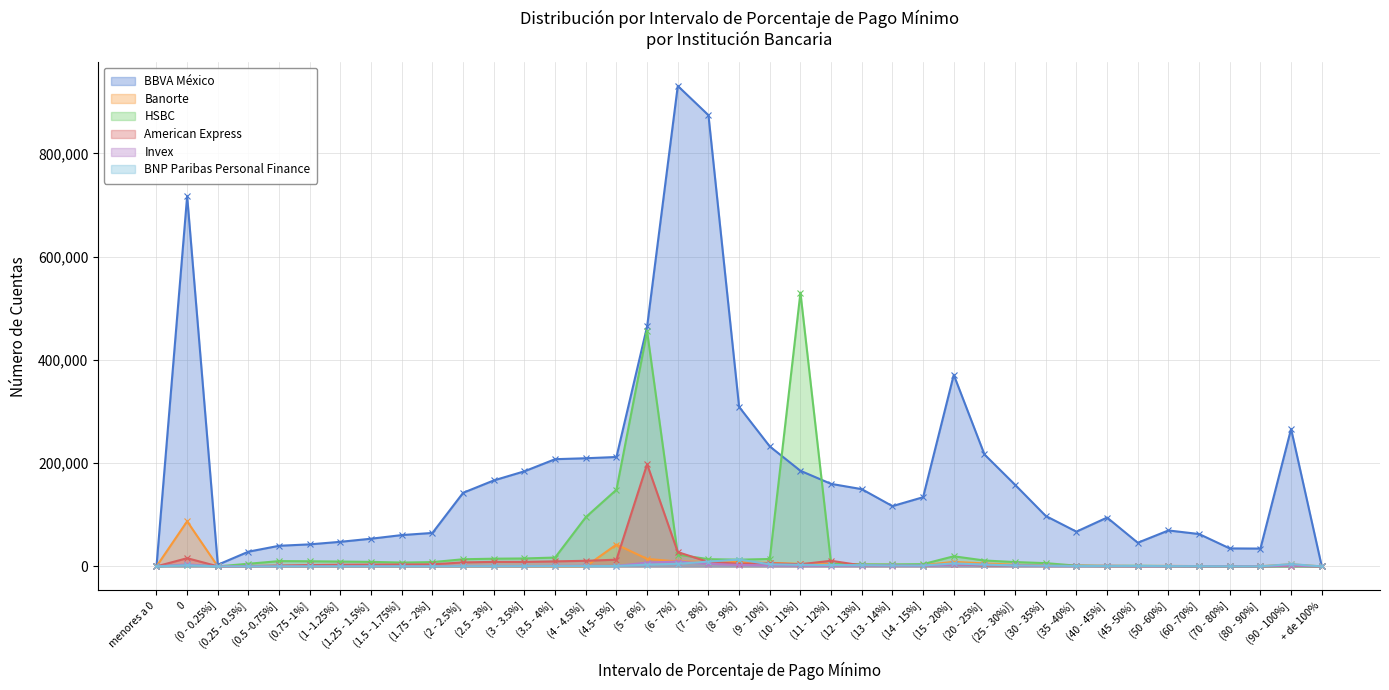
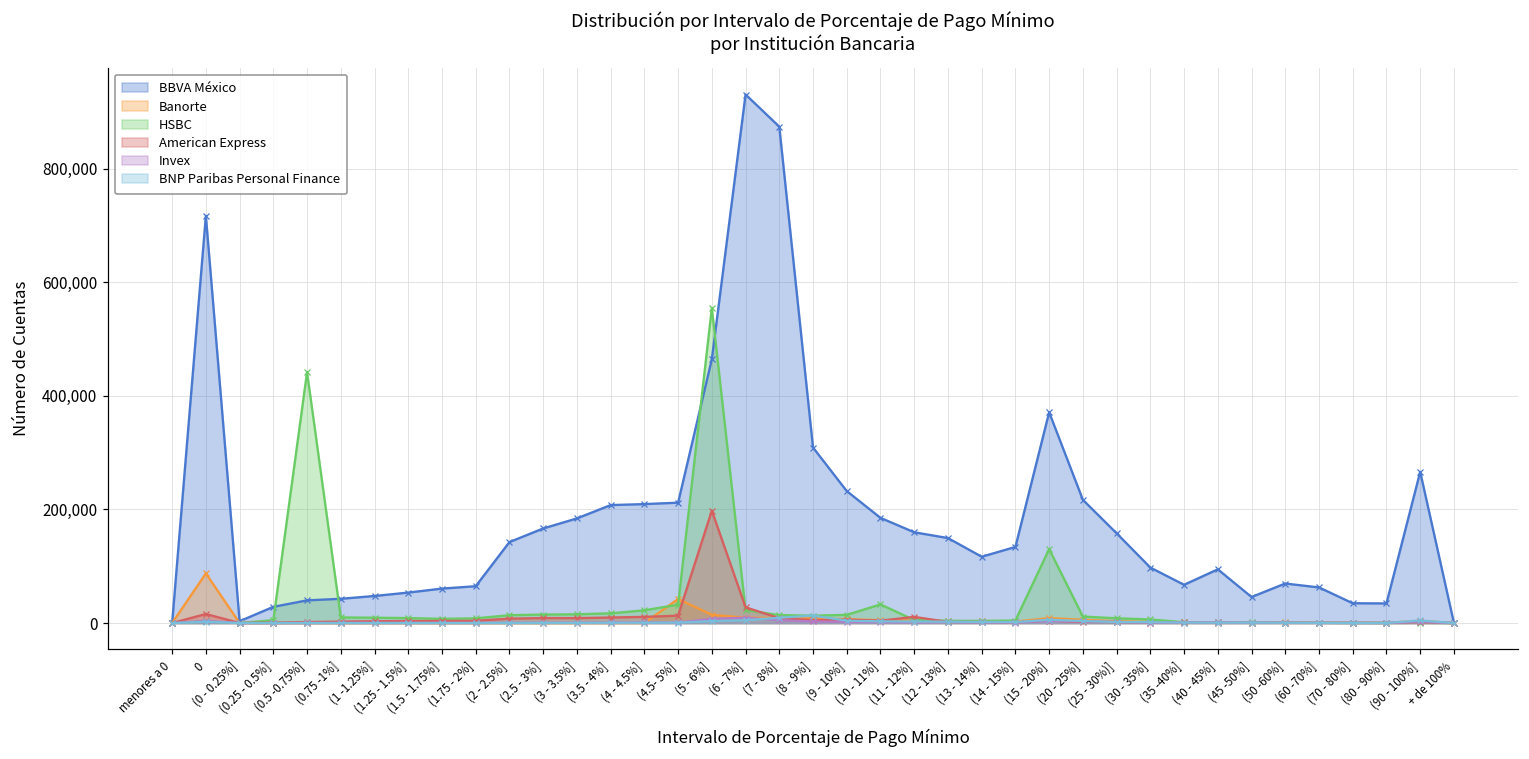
  {
    "HSBC": {
-     "(0.5 -0.75%]": "10,000",
+     "(0.5 -0.75%]": "440,000",
      "(0.75 -1%]": "10,000",
      "(1 -1.25%]": "10,000",
      "(1.25 - 1.5%]": "10,000",
      "(2 - 2.5%]": "10,000",
      "(2.5 - 3%]": "10,000",
      "(3 - 3.5%]": "20,000",
      "(3.5 - 4%]": "20,000",
-     "(4 - 4.5%]": "100,000",
-     "(4.5- 5%]": "150,000",
-     "(5 - 6%]": "460,000",
+     "(4 - 4.5%]": "20,000",
+     "(4.5- 5%]": "30,000",
+     "(5 - 6%]": "550,000",
      "(9 - 10%]": "10,000",
-     "(10 - 11%]": "530,000",
-     "(15 - 20%]": "20,000",
+     "(10 - 11%]": "30,000",
+     "(15 - 20%]": "130,000",
      "(20 - 25%]": "10,000",
      "(25 - 30%)]": "10,000"
    }
  }
